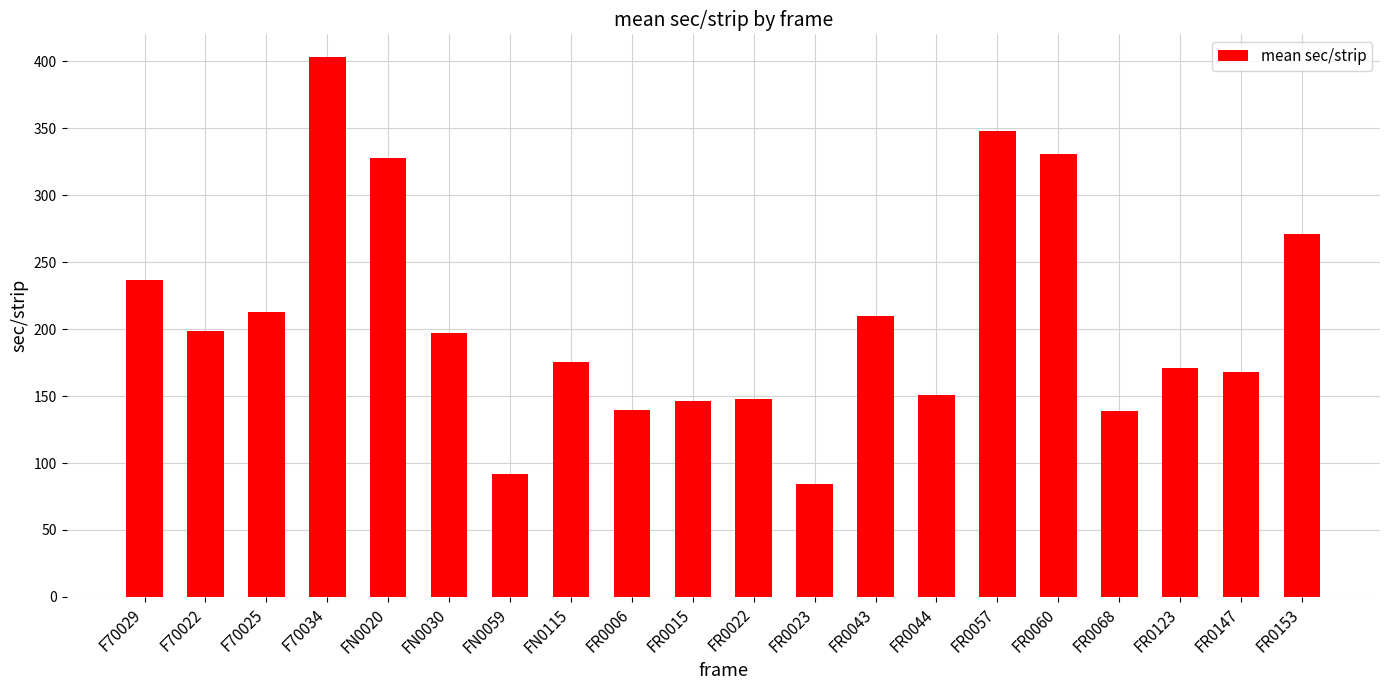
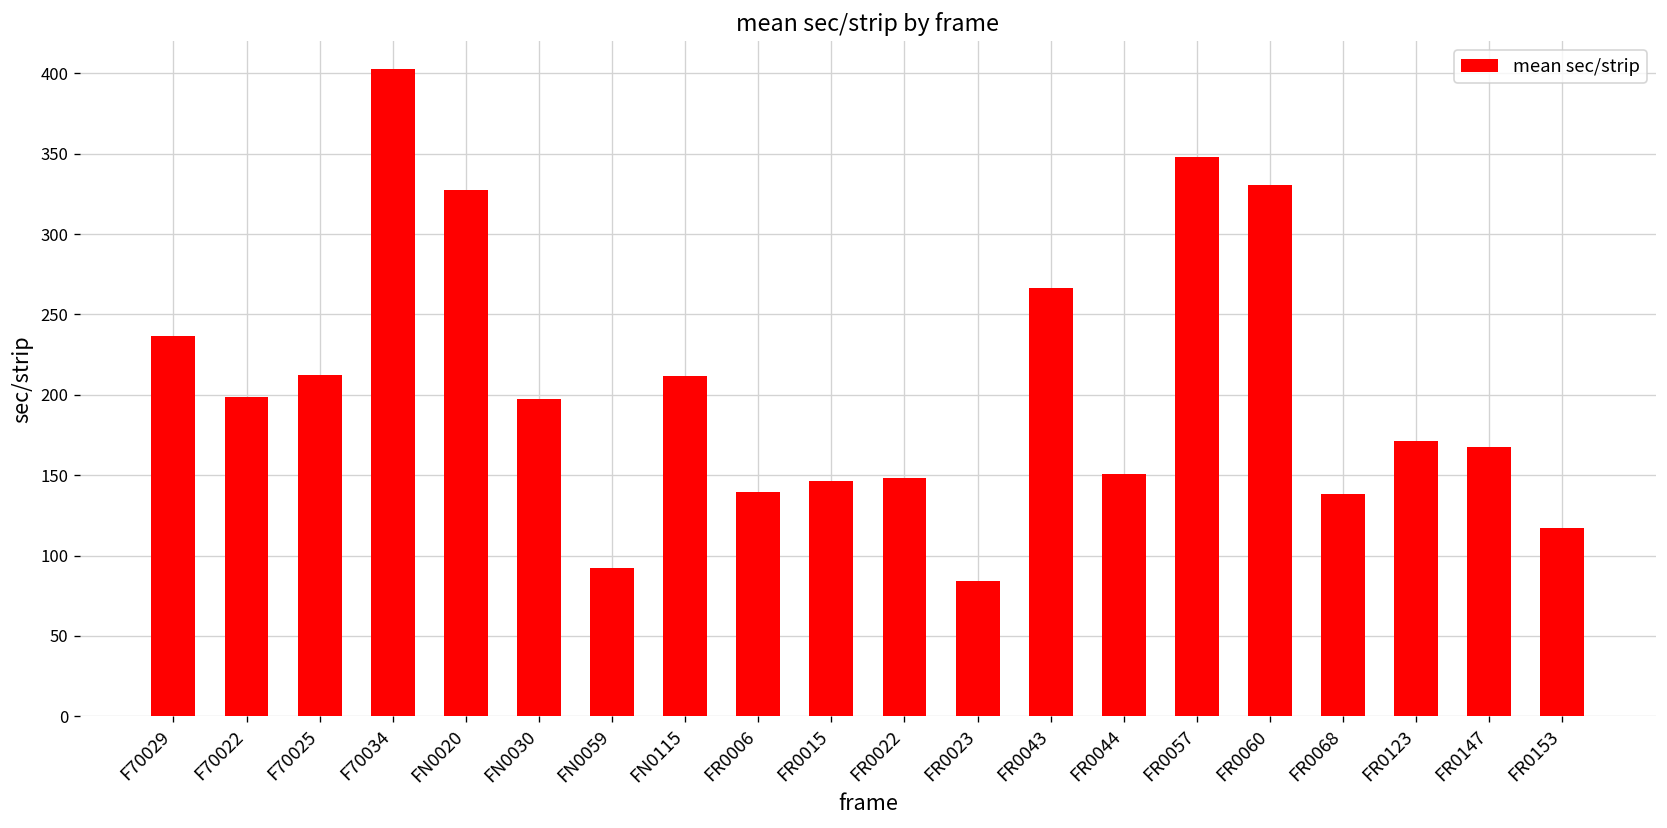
  {
    "F70029": 237,
    "F70022": 199,
    "F70025": 212,
    "F70034": 403,
    "FN0020": 327,
    "FN0030": 197,
    "FN0059": 92,
-   "FN0115": 175,
+   "FN0115": 212,
    "FR0006": 140,
    "FR0015": 147,
    "FR0022": 148,
    "FR0023": 84,
-   "FR0043": 209,
+   "FR0043": 266,
    "FR0044": 150,
    "FR0057": 348,
    "FR0060": 330,
    "FR0068": 139,
    "FR0123": 171,
    "FR0147": 168,
-   "FR0153": 271
+   "FR0153": 117
  }
